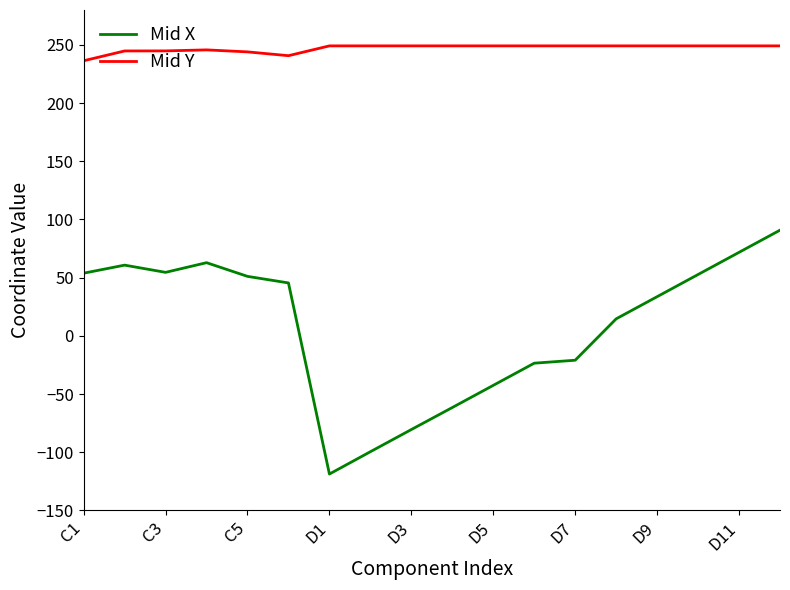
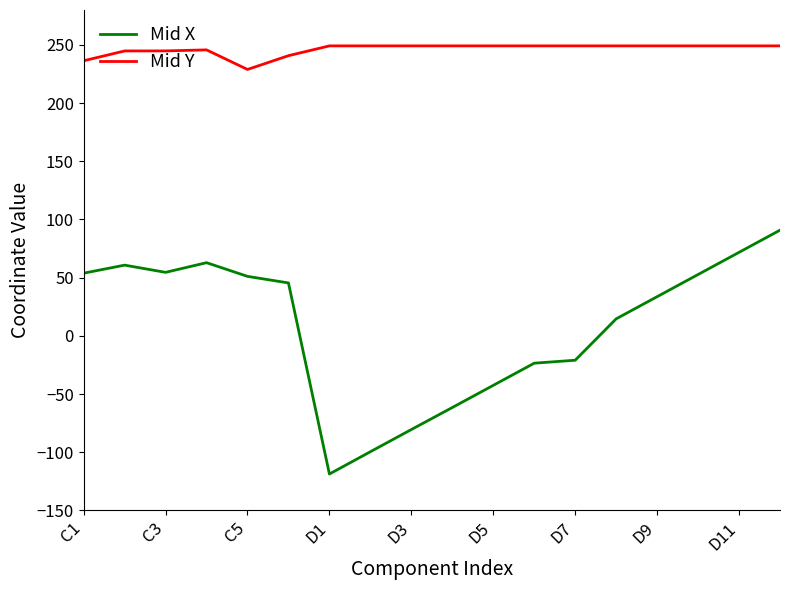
  {
    "Mid X": {
      "C1": 54,
      "C3": 55,
      "C5": 51,
      "D1": -119,
      "D3": -81,
      "D5": -43,
      "D7": -21,
      "D9": 34,
      "D11": 72
    },
    "Mid Y": {
      "C1": 236,
      "C3": 245,
-     "C5": 244,
+     "C5": 229,
      "D1": 249,
      "D3": 249,
      "D5": 249,
      "D7": 249,
      "D9": 249,
      "D11": 249
    }
  }
